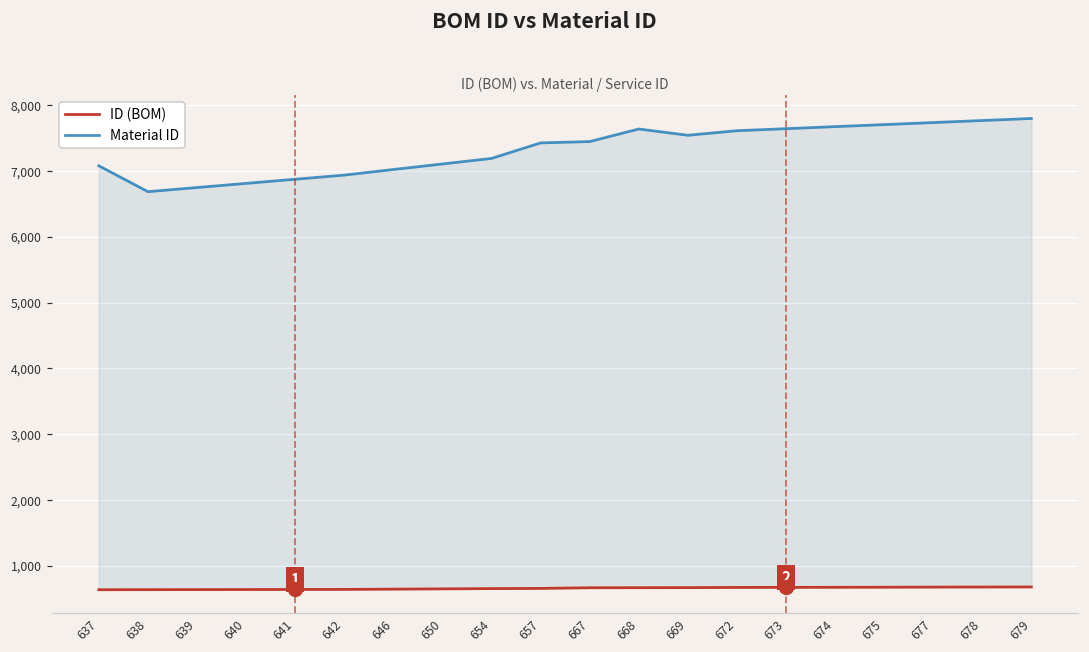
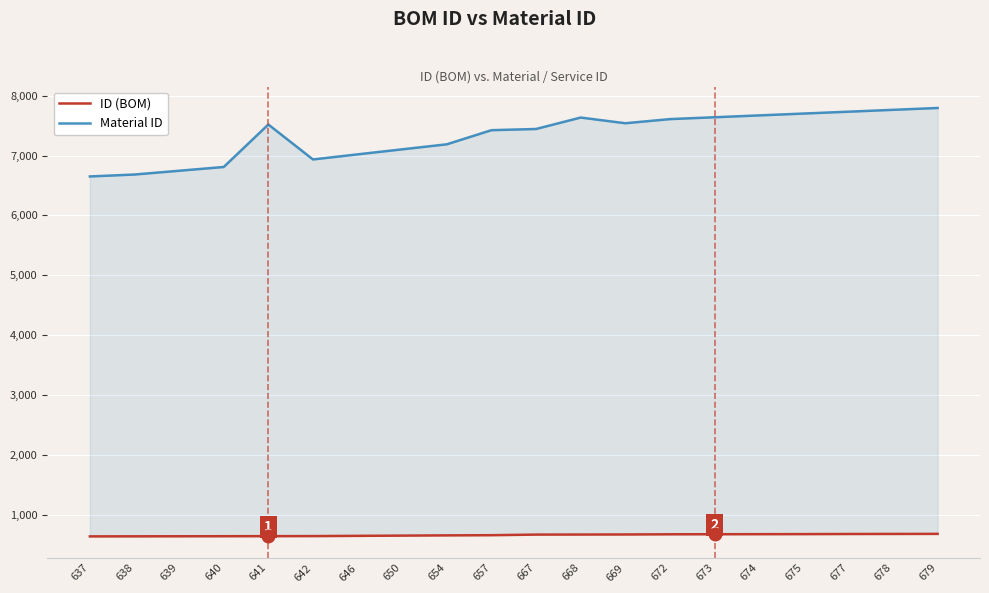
  {
    "Material ID": {
-     "637": "7,100",
+     "637": "6,700",
      "638": "6,700",
      "639": "6,700",
      "640": "6,800",
-     "641": "6,900",
+     "641": "7,500",
      "642": "6,900",
      "646": "7,000",
      "650": "7,100",
      "654": "7,200",
      "657": "7,400",
      "667": "7,400",
      "668": "7,600",
      "669": "7,500",
      "672": "7,600",
      "673": "7,600",
      "674": "7,700",
      "675": "7,700",
      "677": "7,700",
      "678": "7,800",
      "679": "7,800"
    }
  }
